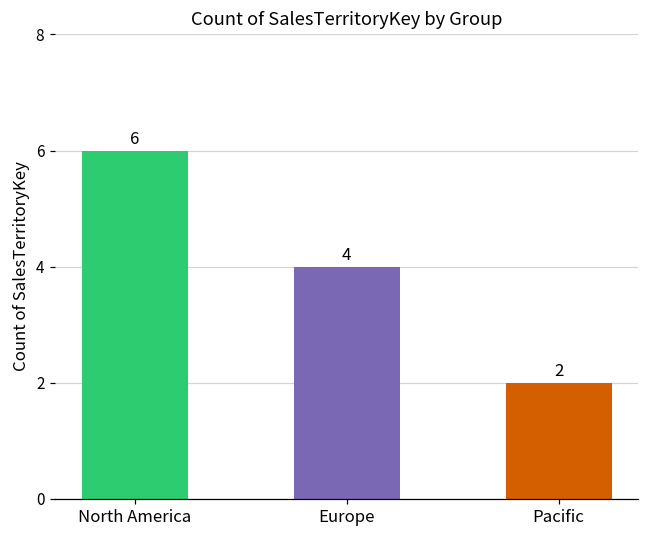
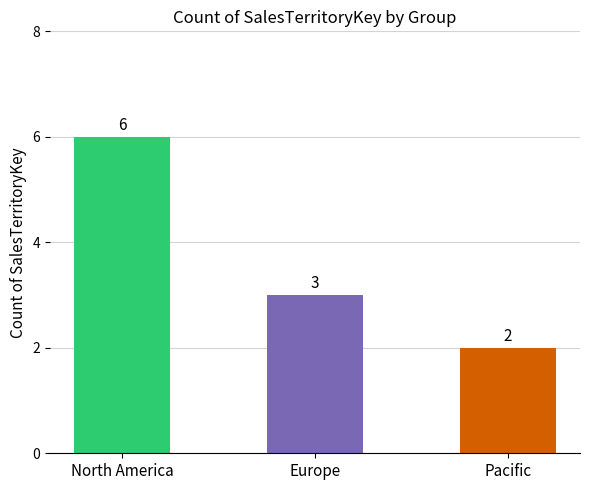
  {
    "North America": 6,
-   "Europe": 4,
+   "Europe": 3,
    "Pacific": 2
  }
